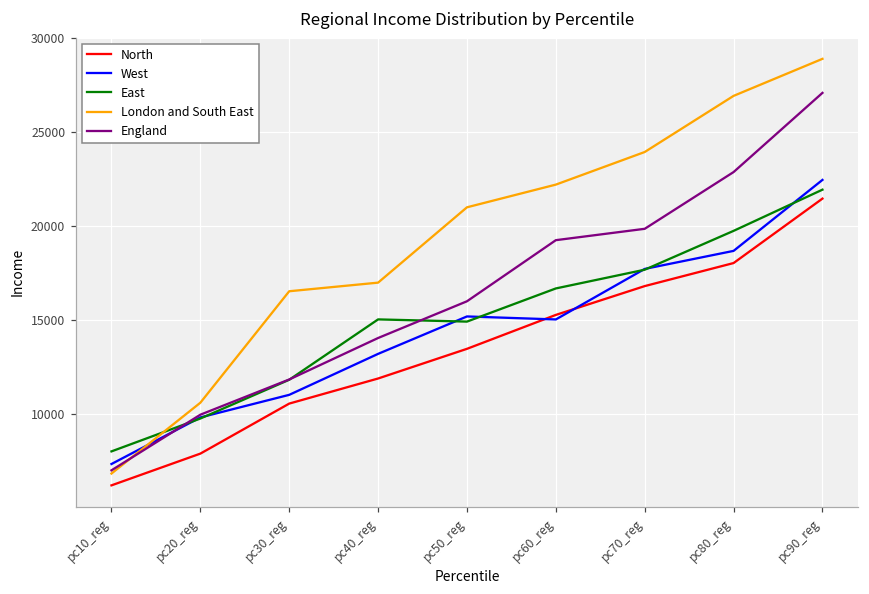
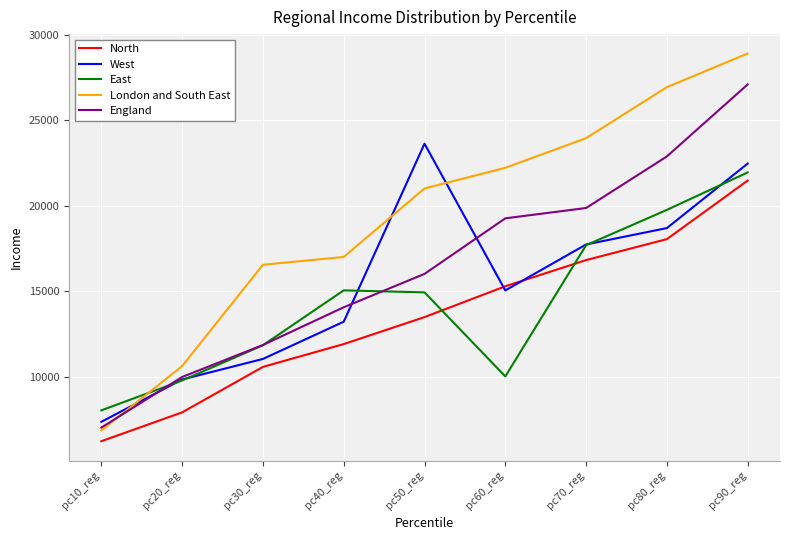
  {
    "North": {
      "pc10_reg": 6200,
      "pc20_reg": 7900,
      "pc30_reg": 10600,
      "pc40_reg": 11900,
      "pc50_reg": 13500,
      "pc60_reg": 15300,
      "pc70_reg": 16800,
      "pc80_reg": 18000,
      "pc90_reg": 21500
    },
    "West": {
      "pc10_reg": 7400,
      "pc30_reg": 11000,
      "pc40_reg": 13200,
-     "pc50_reg": 15200,
+     "pc50_reg": 23600,
      "pc60_reg": 15000,
      "pc80_reg": 18700,
      "pc90_reg": 22500
    },
    "East": {
      "pc10_reg": 8000,
      "pc40_reg": 15000,
      "pc50_reg": 14900,
-     "pc60_reg": 16700,
+     "pc60_reg": 10000,
      "pc80_reg": 19800,
      "pc90_reg": 21900
    },
    "London and South East": {
      "pc10_reg": 6900,
      "pc20_reg": 10600,
      "pc30_reg": 16500,
      "pc40_reg": 17000,
      "pc50_reg": 21000,
      "pc60_reg": 22200,
      "pc70_reg": 23900,
      "pc80_reg": 26900,
      "pc90_reg": 28900
    },
    "England": {
      "pc10_reg": 7000,
      "pc40_reg": 14100,
      "pc50_reg": 16000,
      "pc60_reg": 19300,
      "pc70_reg": 19900,
      "pc80_reg": 22900,
      "pc90_reg": 27100
    }
  }
